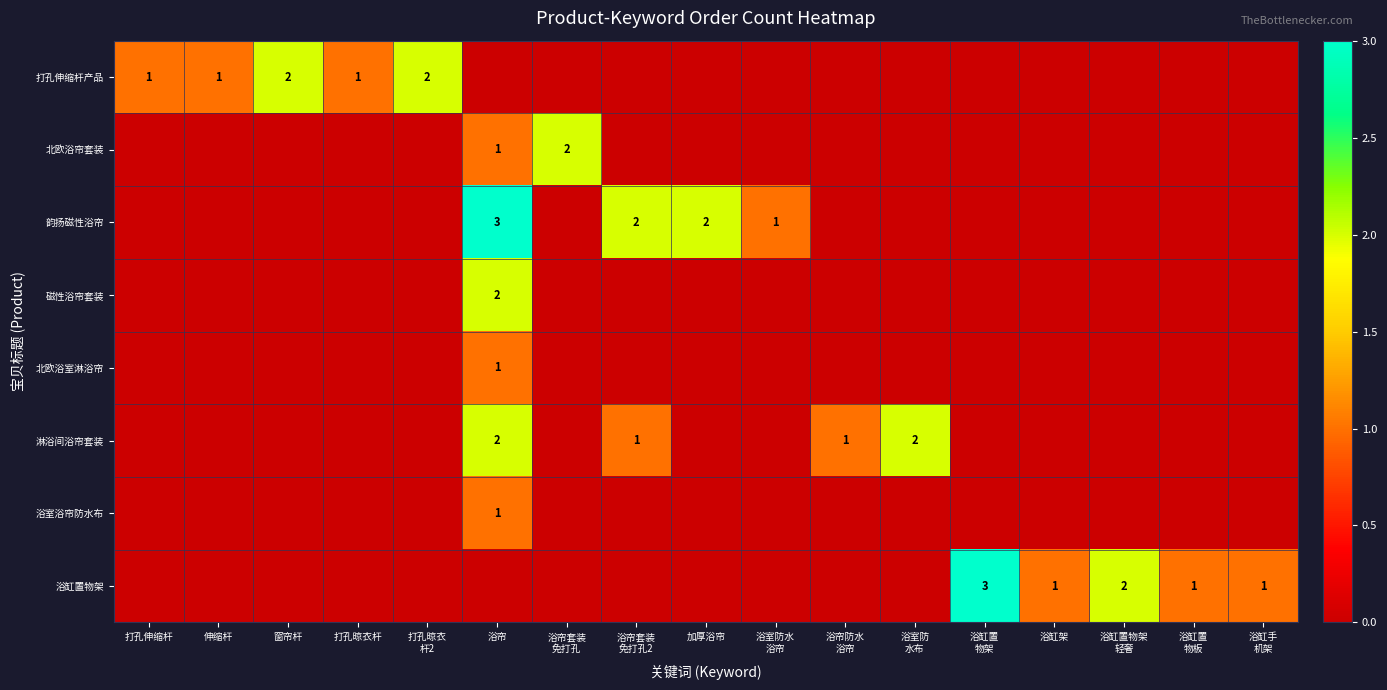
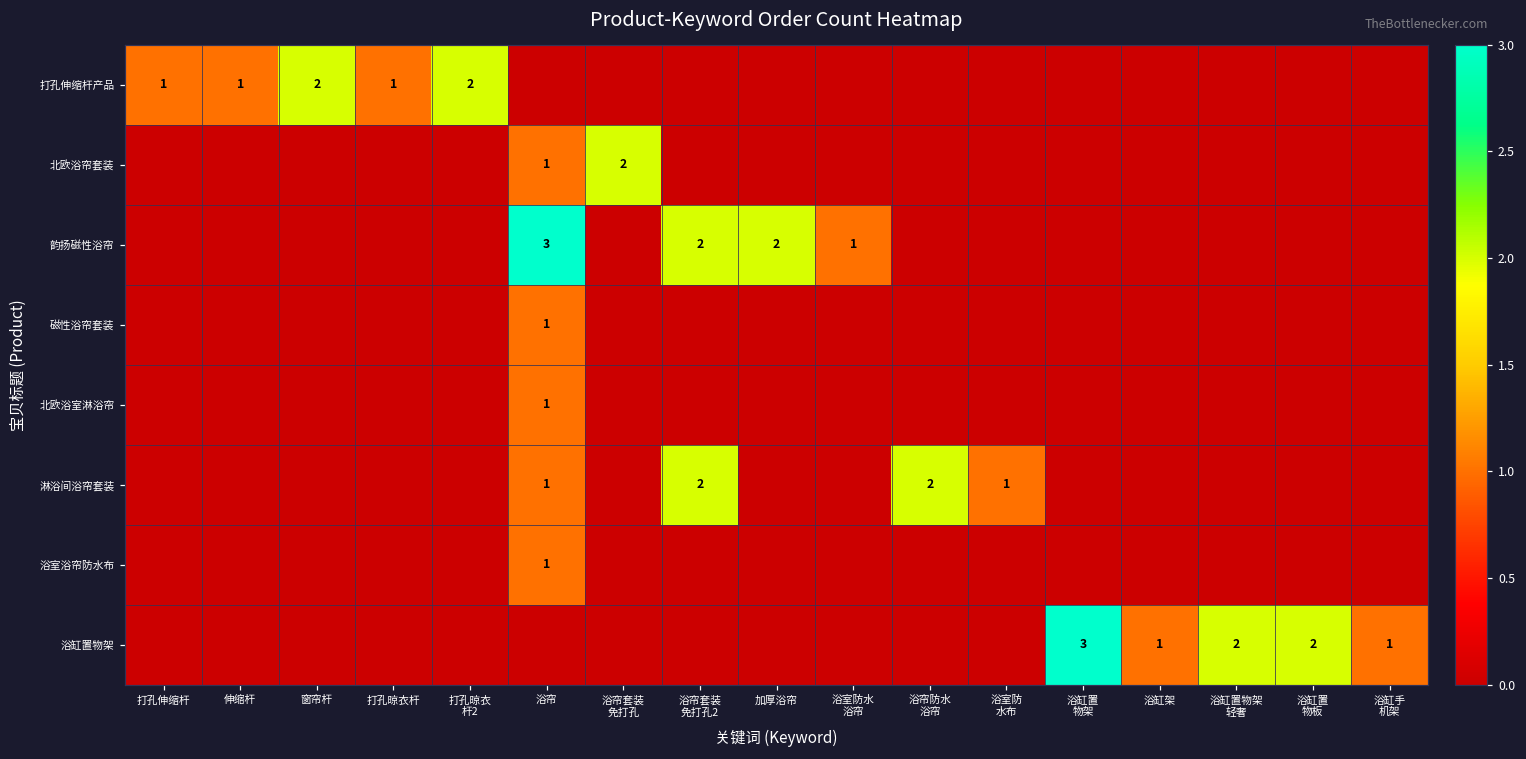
  {
    "打孔伸缩杆产品": {
      "打孔伸缩杆": 1,
      "伸缩杆": 1,
      "窗帘杆": 2,
      "打孔晾衣杆": 1,
      "打孔晾衣 杆2": 2
    },
    "北欧浴帘套装": {
      "浴帘": 1,
      "浴帘套装 免打孔": 2
    },
    "韵扬磁性浴帘": {
      "浴帘": 3,
      "浴帘套装 免打孔2": 2,
      "加厚浴帘": 2,
      "浴室防水 浴帘": 1
    },
    "磁性浴帘套装": {
-     "浴帘": 2
+     "浴帘": 1
    },
    "北欧浴室淋浴帘": {
      "浴帘": 1
    },
    "淋浴间浴帘套装": {
-     "浴帘": 2,
-     "浴帘套装 免打孔2": 1,
-     "浴帘防水 浴帘": 1,
-     "浴室防 水布": 2
+     "浴帘": 1,
+     "浴帘套装 免打孔2": 2,
+     "浴帘防水 浴帘": 2,
+     "浴室防 水布": 1
    },
    "浴室浴帘防水布": {
      "浴帘": 1
    },
    "浴缸置物架": {
      "浴缸置 物架": 3,
      "浴缸架": 1,
      "浴缸置物架 轻奢": 2,
-     "浴缸置 物板": 1,
+     "浴缸置 物板": 2,
      "浴缸手 机架": 1
    }
  }
